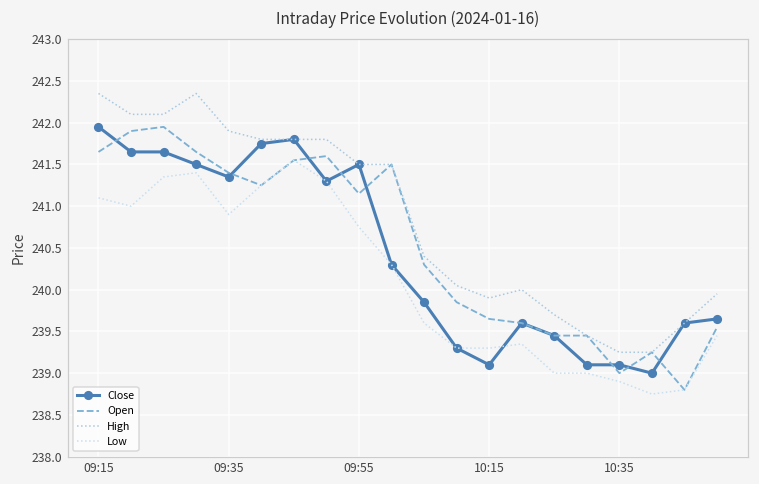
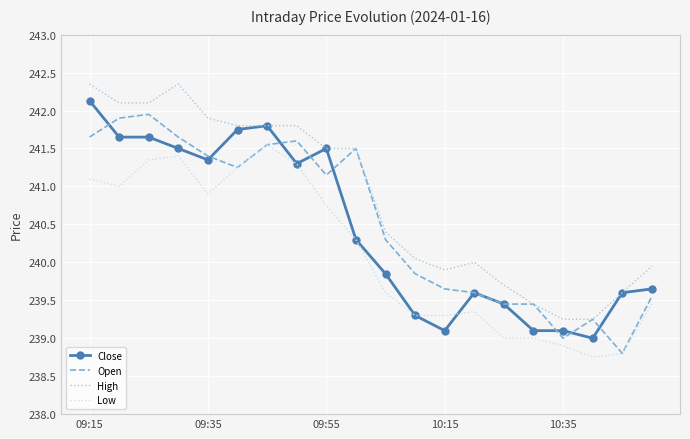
  {
    "Close": {
-     "09:15": 242.0,
+     "09:15": 242.1,
      "09:35": 241.4,
      "10:15": 239.1,
      "10:35": 239.1
    }
  }
